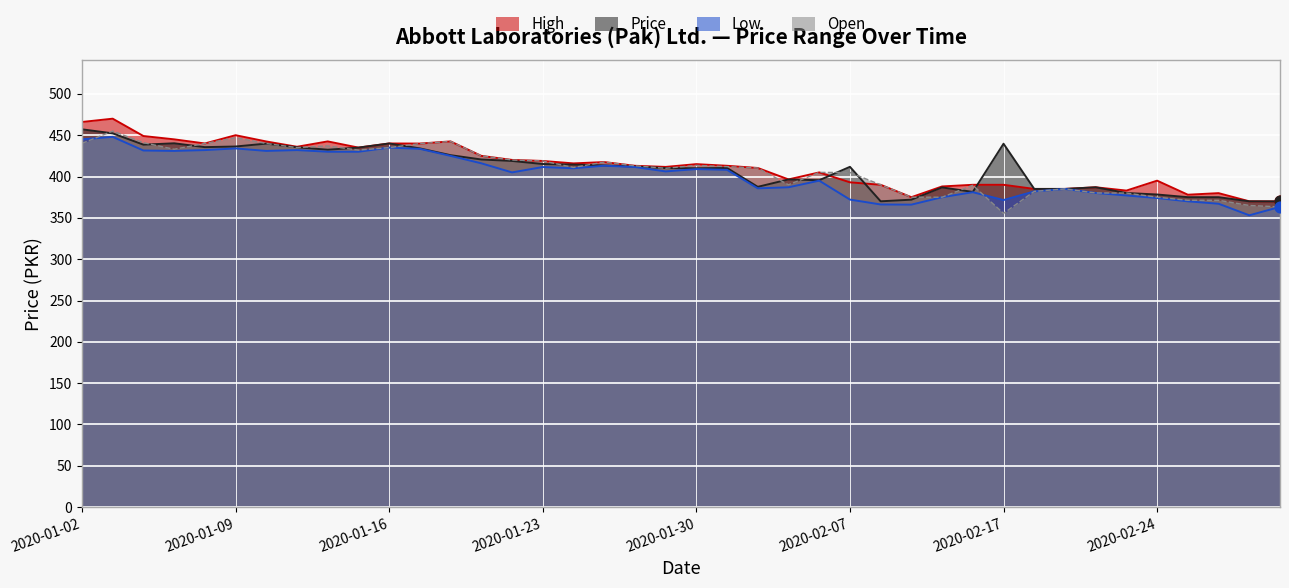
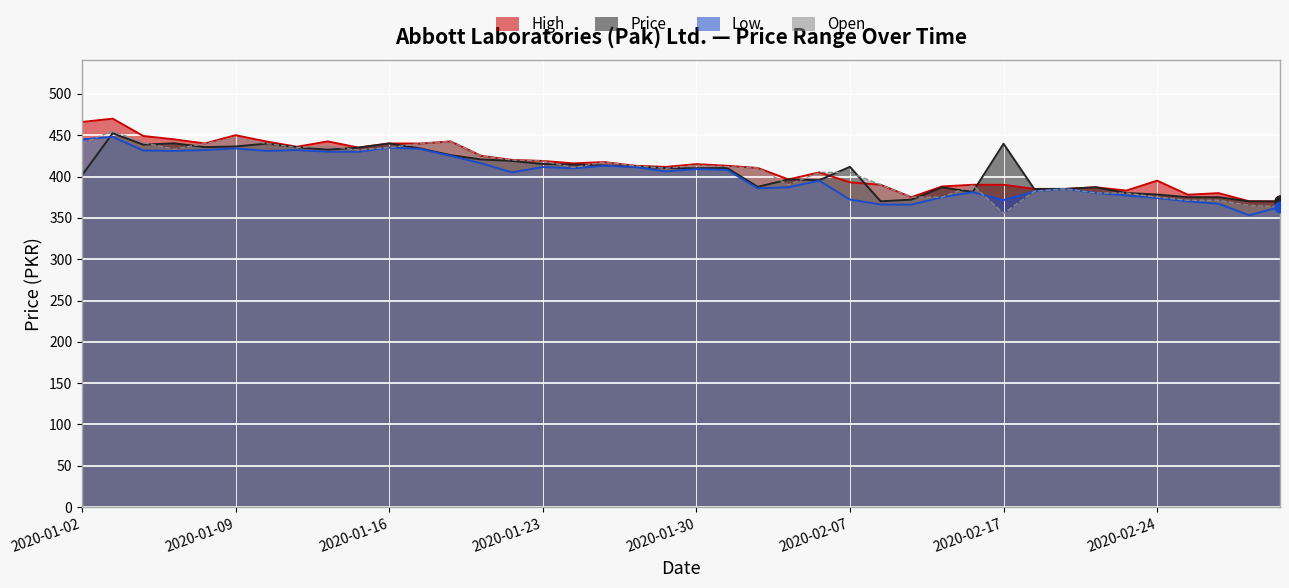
  {
    "Price": {
-     "2020-01-02": 460,
+     "2020-01-02": 400,
      "2020-01-23": 420,
      "2020-02-07": 410,
      "2020-02-17": 440,
      "2020-02-24": 380
    },
    "Open": {
      "2020-01-02": 440,
      "2020-02-07": 400,
      "2020-02-17": 360
    }
  }
